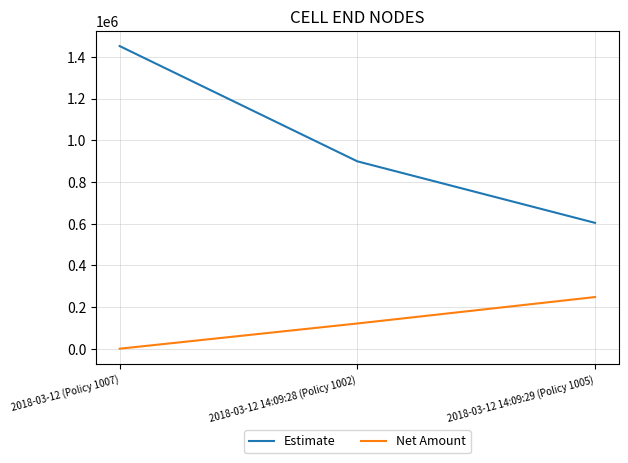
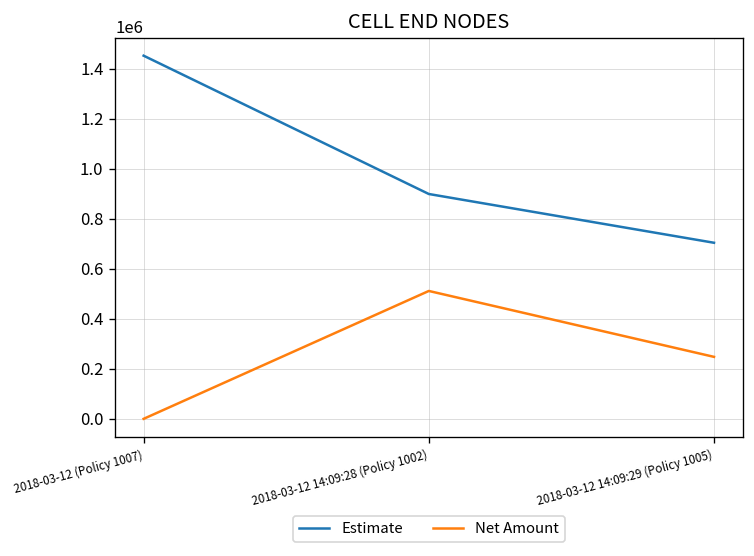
  {
    "Estimate": {
      "2018-03-12 (Policy 1007)": 1450000,
      "2018-03-12 14:09:28 (Policy 1002)": 900000,
-     "2018-03-12 14:09:29 (Policy 1005)": 600000
+     "2018-03-12 14:09:29 (Policy 1005)": 700000
    },
    "Net Amount": {
      "2018-03-12 (Policy 1007)": 0,
-     "2018-03-12 14:09:28 (Policy 1002)": 120000,
+     "2018-03-12 14:09:28 (Policy 1002)": 510000,
      "2018-03-12 14:09:29 (Policy 1005)": 250000
    }
  }
